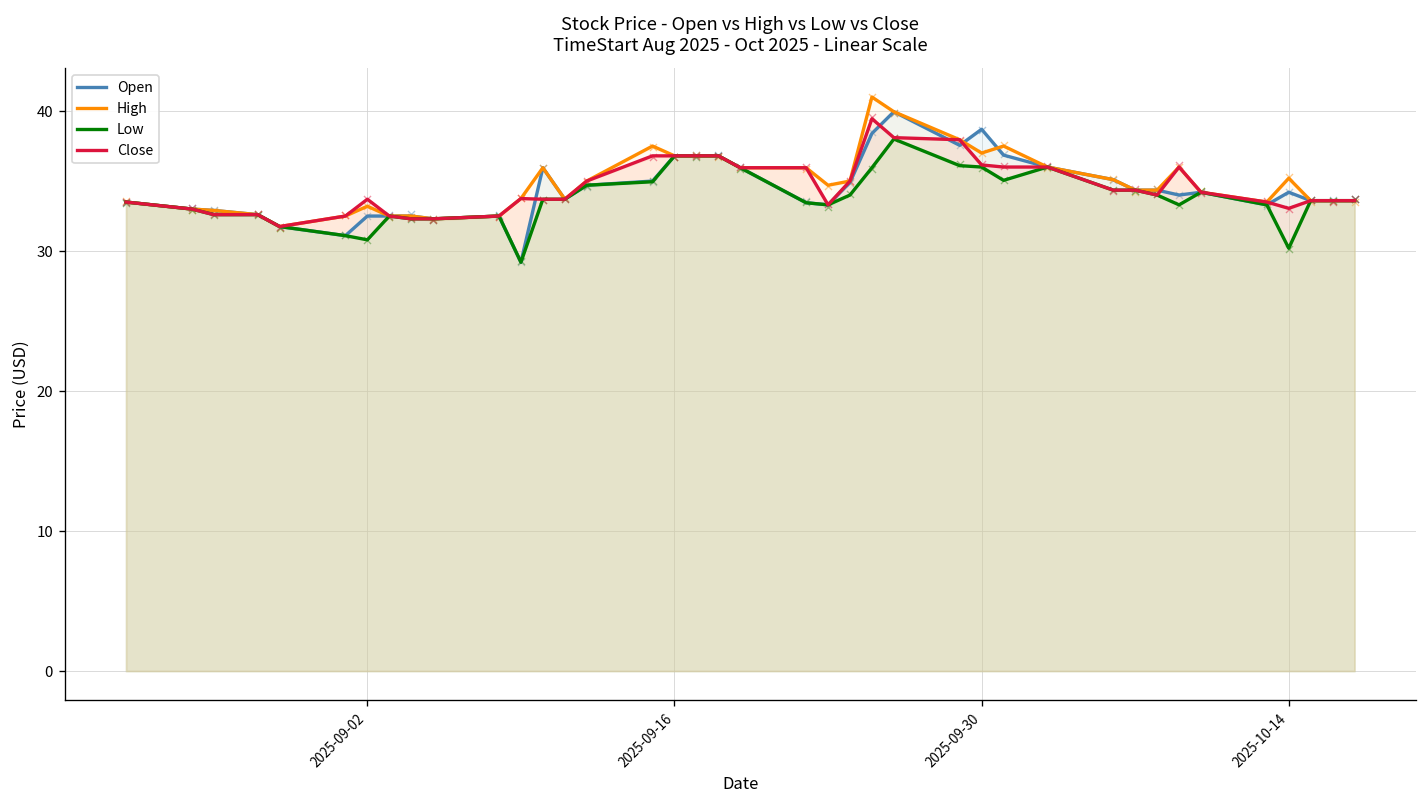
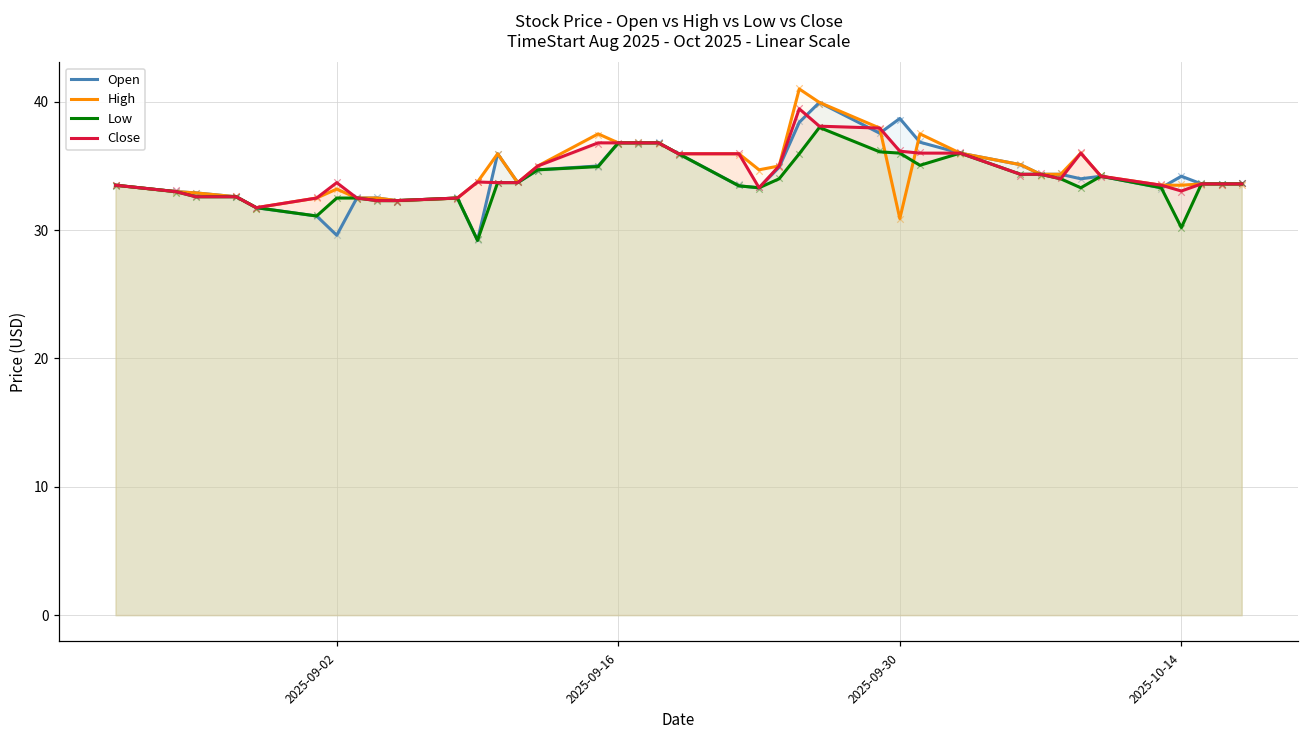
  {
    "Open": {
-     "2025-09-02": 32.5
+     "2025-09-02": 29.6
    },
    "High": {
-     "2025-09-30": 37.0,
-     "2025-10-14": 35.2
+     "2025-09-30": 30.9,
+     "2025-10-14": 33.5
    },
    "Low": {
-     "2025-09-02": 30.8
+     "2025-09-02": 32.5
    }
  }
